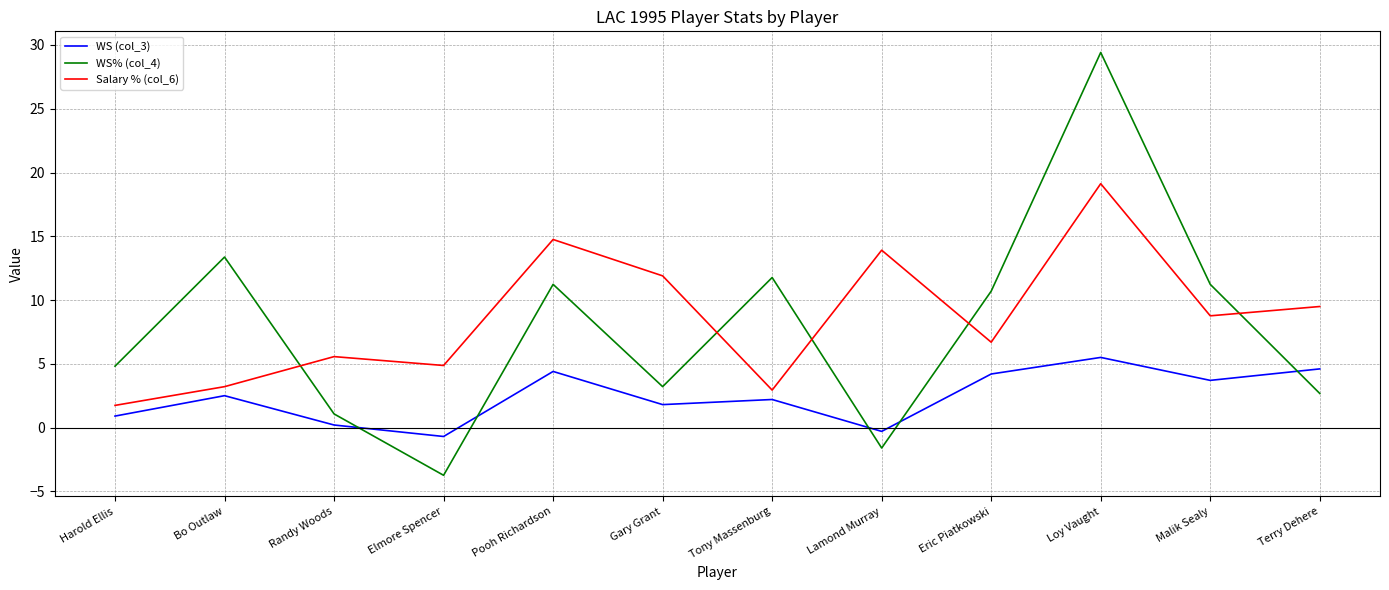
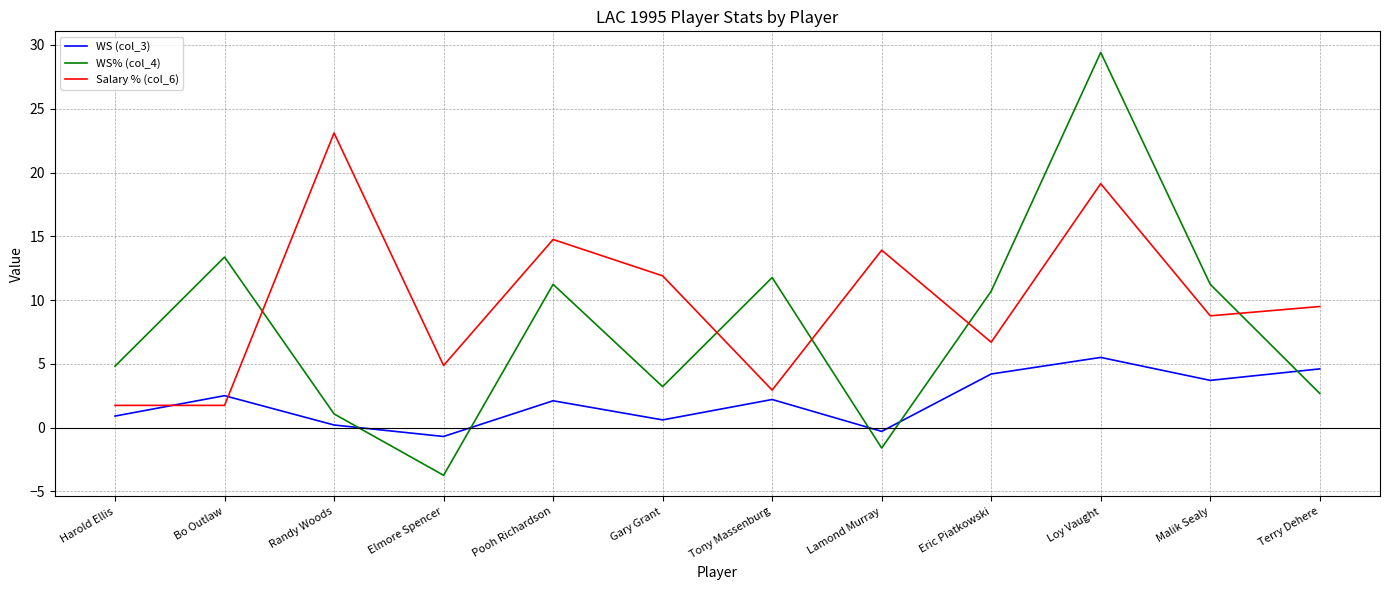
  {
    "WS (col_3)": {
      "Harold Ellis": 0.9,
      "Bo Outlaw": 2.5,
      "Randy Woods": 0.2,
      "Elmore Spencer": -0.7,
-     "Pooh Richardson": 4.4,
-     "Gary Grant": 1.8,
+     "Pooh Richardson": 2.1,
+     "Gary Grant": 0.6,
      "Tony Massenburg": 2.2,
      "Lamond Murray": -0.3,
      "Eric Piatkowski": 4.2,
      "Loy Vaught": 5.5,
      "Malik Sealy": 3.7,
      "Terry Dehere": 4.6
    },
    "WS% (col_4)": {
      "Harold Ellis": 4.8,
      "Bo Outlaw": 13.4,
      "Randy Woods": 1.1,
      "Elmore Spencer": -3.7,
      "Pooh Richardson": 11.2,
      "Gary Grant": 3.2,
      "Tony Massenburg": 11.8,
      "Lamond Murray": -1.6,
      "Eric Piatkowski": 10.7,
      "Loy Vaught": 29.4,
      "Malik Sealy": 11.2,
      "Terry Dehere": 2.7
    },
    "Salary % (col_6)": {
      "Harold Ellis": 1.7,
-     "Bo Outlaw": 3.2,
-     "Randy Woods": 5.6,
+     "Bo Outlaw": 1.7,
+     "Randy Woods": 23.1,
      "Elmore Spencer": 4.9,
      "Pooh Richardson": 14.7,
      "Gary Grant": 11.9,
      "Tony Massenburg": 2.9,
      "Lamond Murray": 13.9,
      "Eric Piatkowski": 6.7,
      "Loy Vaught": 19.1,
      "Malik Sealy": 8.8,
      "Terry Dehere": 9.5
    }
  }
